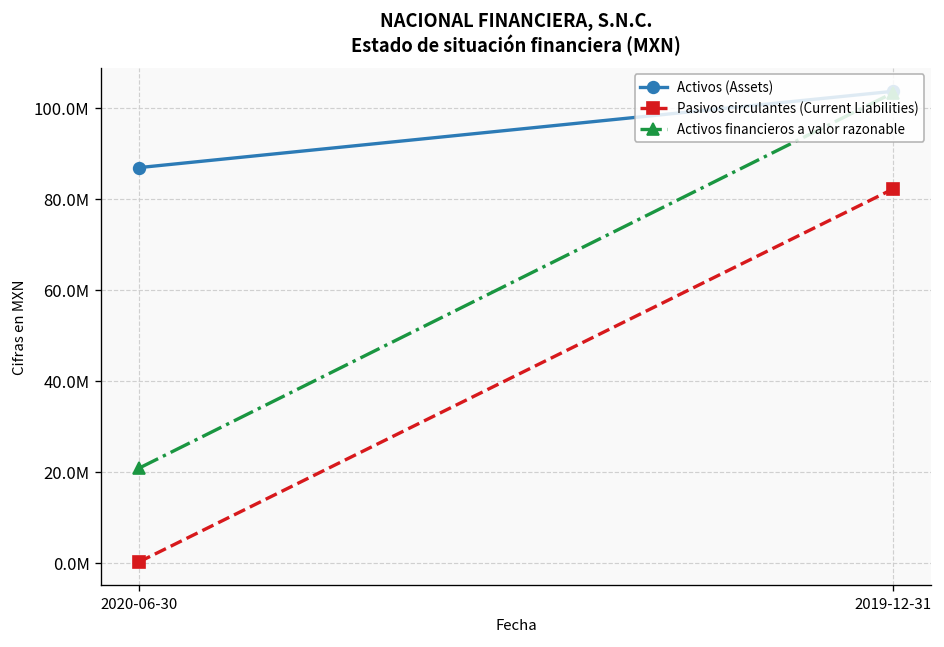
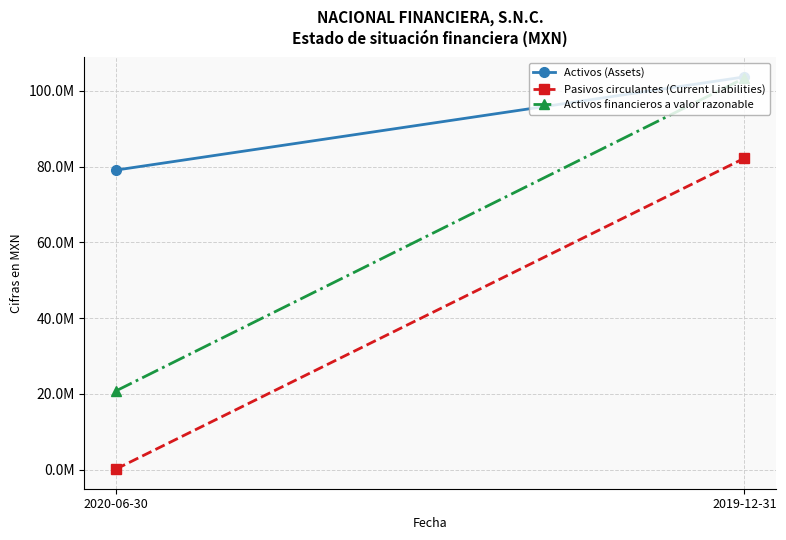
  {
    "Activos (Assets)": {
-     "2020-06-30": 87000000
+     "2020-06-30": 79000000
    },
    "Pasivos circulantes (Current Liabilities)": {
      "2020-06-30": 0,
      "2019-12-31": 82000000
    },
    "Activos financieros a valor razonable": {
      "2020-06-30": 21000000
    }
  }
